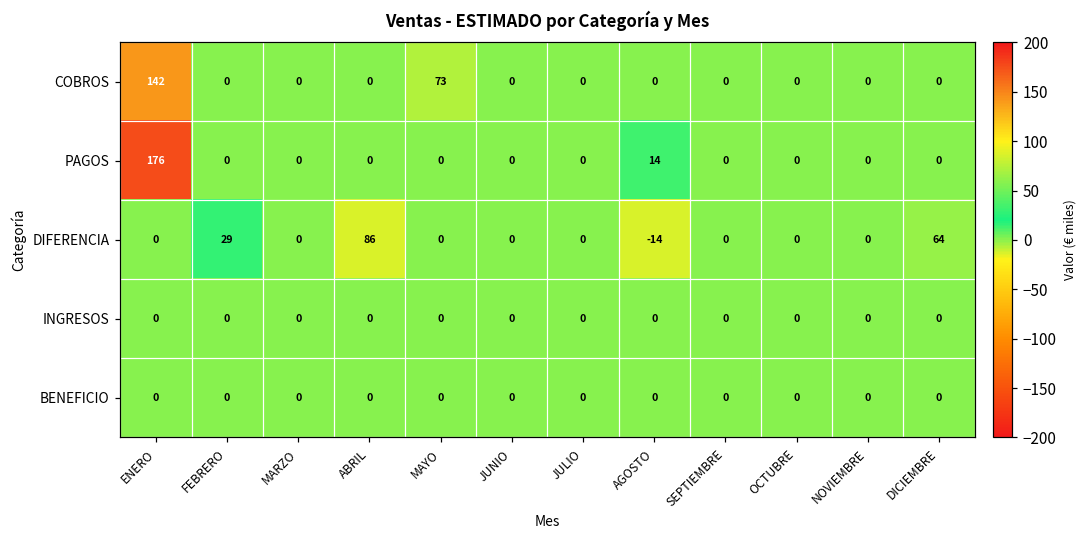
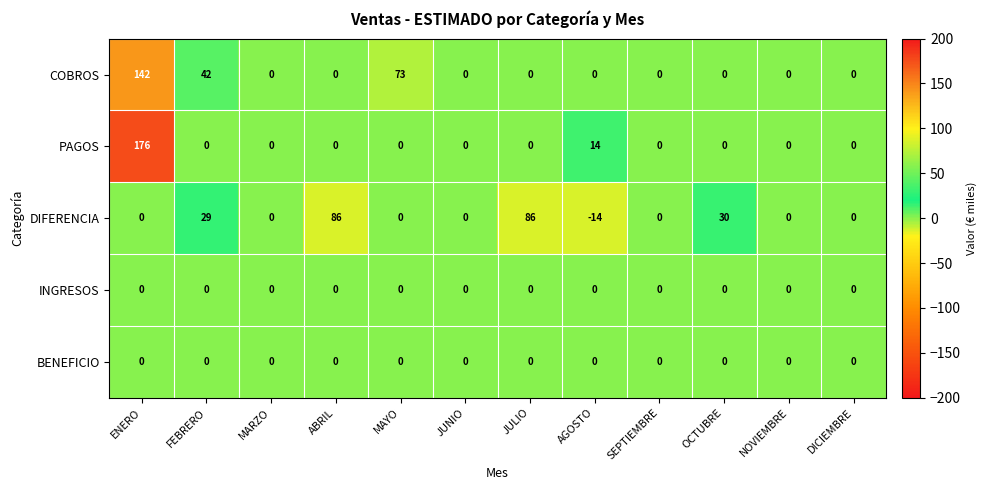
  {
    "COBROS": {
      "ENERO": 142,
-     "FEBRERO": 0,
+     "FEBRERO": 42,
      "MARZO": 0,
      "ABRIL": 0,
      "MAYO": 73,
      "JUNIO": 0,
      "JULIO": 0,
      "AGOSTO": 0,
      "SEPTIEMBRE": 0,
      "OCTUBRE": 0,
      "NOVIEMBRE": 0,
      "DICIEMBRE": 0
    },
    "PAGOS": {
      "ENERO": 176,
      "FEBRERO": 0,
      "MARZO": 0,
      "ABRIL": 0,
      "MAYO": 0,
      "JUNIO": 0,
      "JULIO": 0,
      "AGOSTO": 14,
      "SEPTIEMBRE": 0,
      "OCTUBRE": 0,
      "NOVIEMBRE": 0,
      "DICIEMBRE": 0
    },
    "DIFERENCIA": {
      "ENERO": 0,
      "FEBRERO": 29,
      "MARZO": 0,
      "ABRIL": 86,
      "MAYO": 0,
      "JUNIO": 0,
-     "JULIO": 0,
+     "JULIO": 86,
      "AGOSTO": -14,
      "SEPTIEMBRE": 0,
-     "OCTUBRE": 0,
+     "OCTUBRE": 30,
      "NOVIEMBRE": 0,
-     "DICIEMBRE": 64
+     "DICIEMBRE": 0
    },
    "INGRESOS": {
      "ENERO": 0,
      "FEBRERO": 0,
      "MARZO": 0,
      "ABRIL": 0,
      "MAYO": 0,
      "JUNIO": 0,
      "JULIO": 0,
      "AGOSTO": 0,
      "SEPTIEMBRE": 0,
      "OCTUBRE": 0,
      "NOVIEMBRE": 0,
      "DICIEMBRE": 0
    },
    "BENEFICIO": {
      "ENERO": 0,
      "FEBRERO": 0,
      "MARZO": 0,
      "ABRIL": 0,
      "MAYO": 0,
      "JUNIO": 0,
      "JULIO": 0,
      "AGOSTO": 0,
      "SEPTIEMBRE": 0,
      "OCTUBRE": 0,
      "NOVIEMBRE": 0,
      "DICIEMBRE": 0
    }
  }
